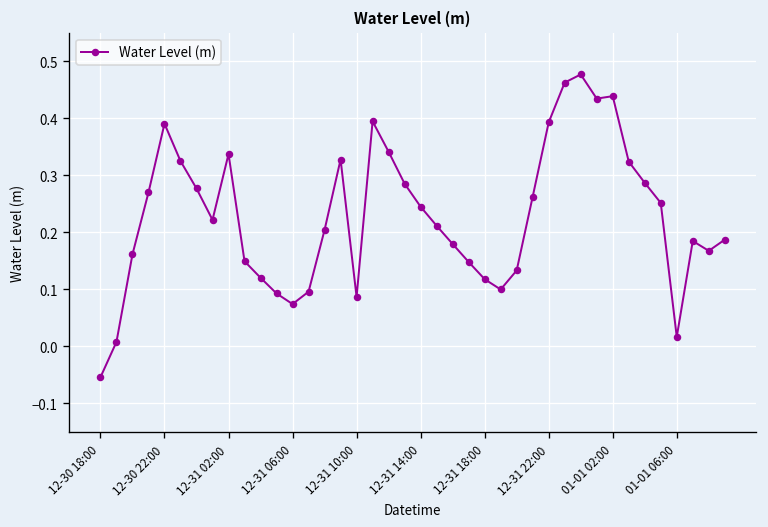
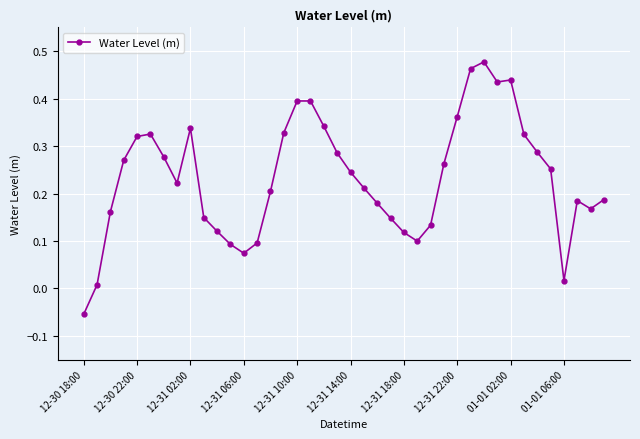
  {
    "12-30 18:00": -0.05,
-   "12-30 22:00": 0.39,
+   "12-30 22:00": 0.32,
    "12-31 02:00": 0.34,
    "12-31 06:00": 0.07,
-   "12-31 10:00": 0.09,
+   "12-31 10:00": 0.39,
    "12-31 14:00": 0.25,
    "12-31 18:00": 0.12,
-   "12-31 22:00": 0.39,
+   "12-31 22:00": 0.36,
    "01-01 02:00": 0.44,
    "01-01 06:00": 0.02
  }
